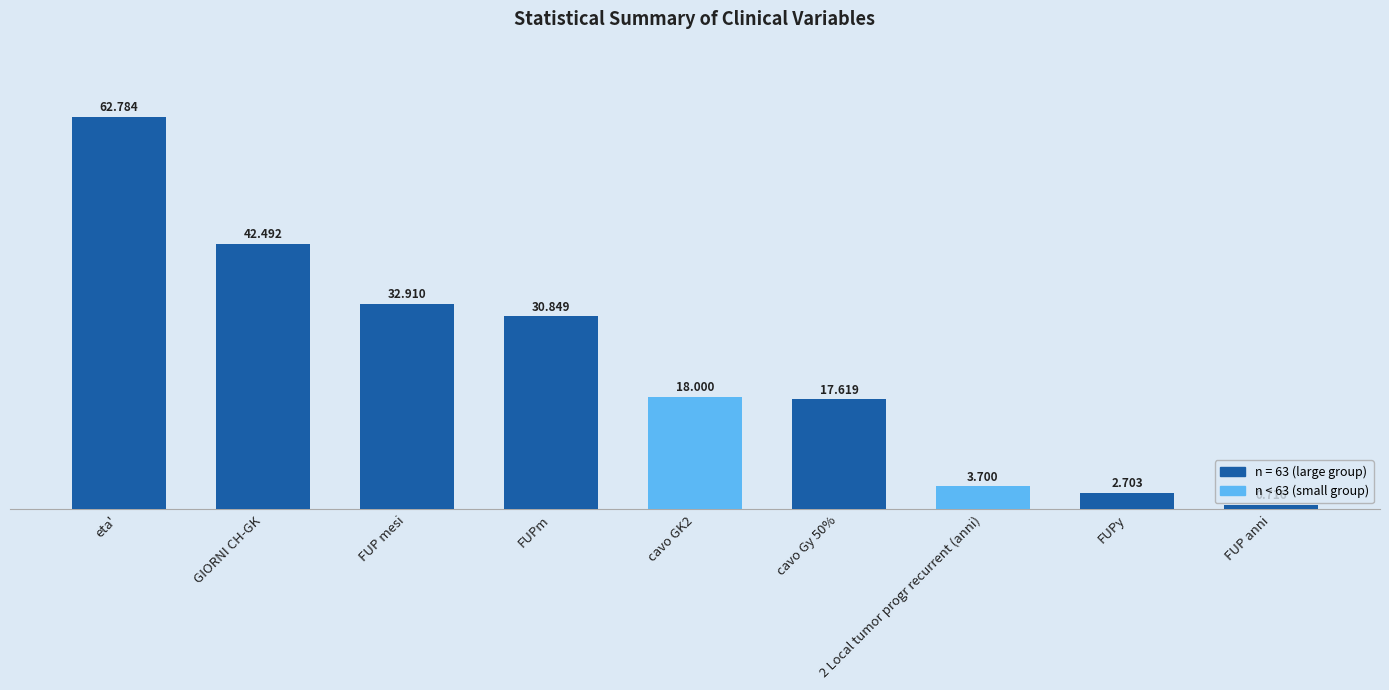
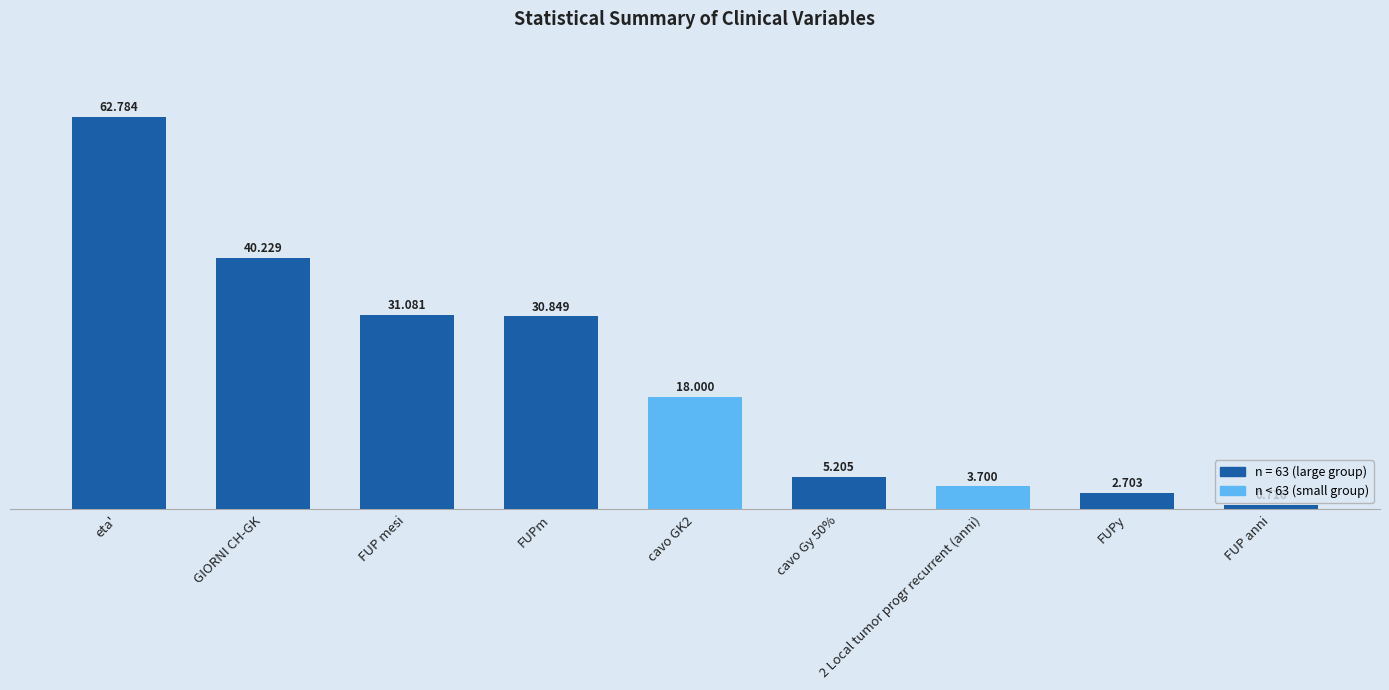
  {
    "eta'": 62.784,
-   "GIORNI CH-GK": 42.492,
-   "FUP mesi": 32.910,
+   "GIORNI CH-GK": 40.229,
+   "FUP mesi": 31.081,
    "FUPm": 30.849,
    "cavo GK2": 18.000,
-   "cavo Gy 50%": 17.619,
+   "cavo Gy 50%": 5.205,
    "2 Local tumor progr recurrent (anni)": 3.700,
    "FUPy": 2.703
  }
